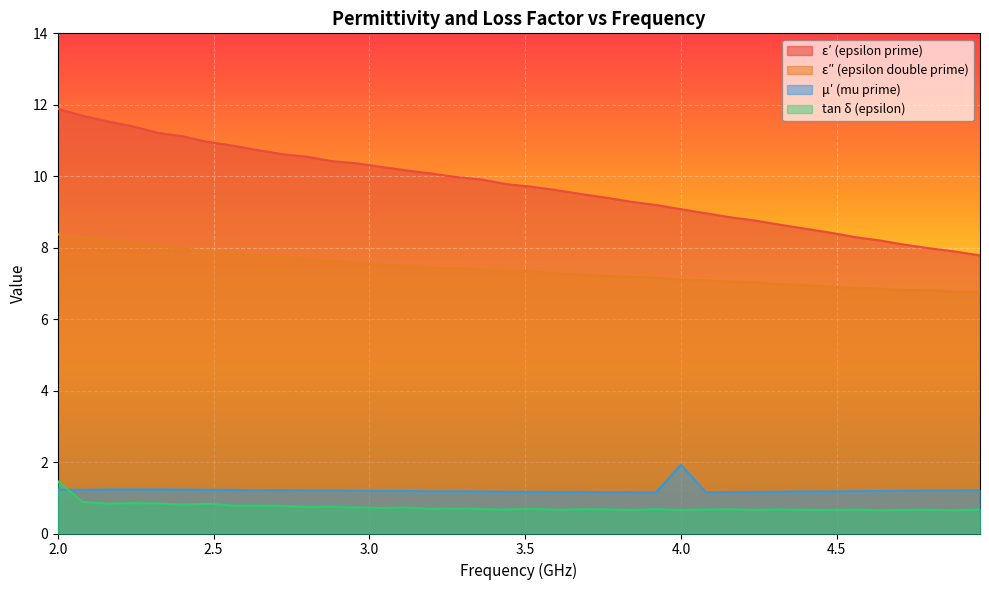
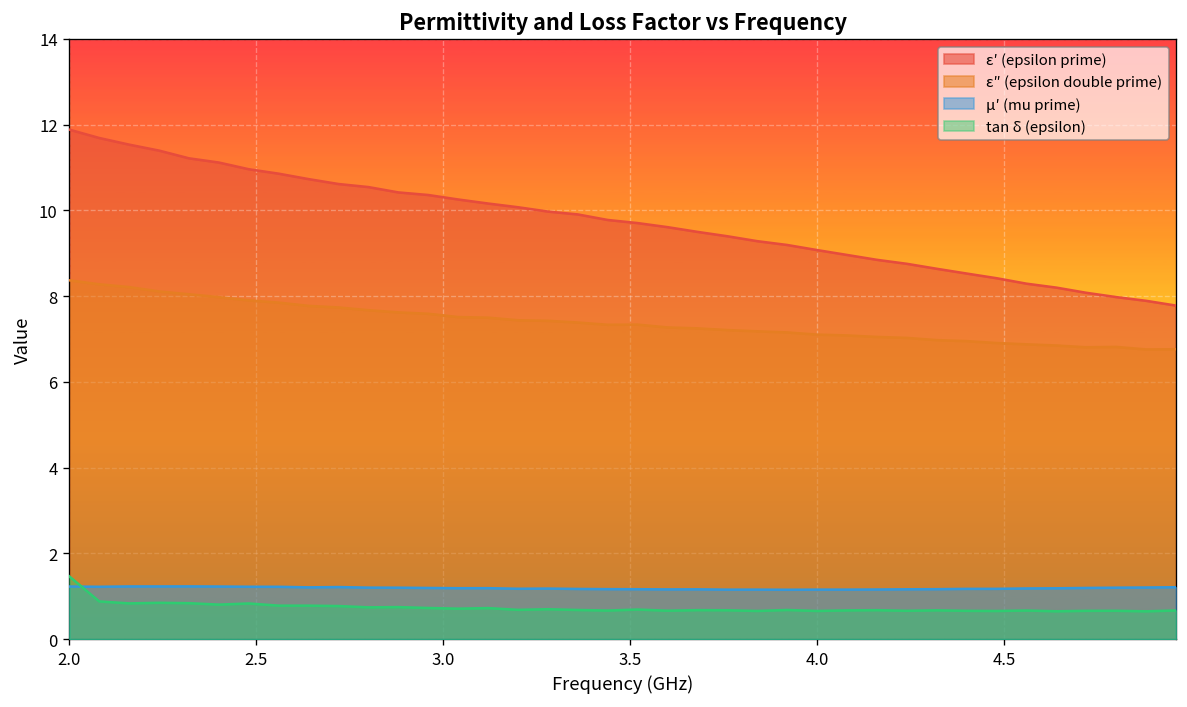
  {
    "μ′ (mu prime)": {
      "2.0": 1.2,
-     "4.0": 1.9
+     "4.0": 1.2
    },
    "tan δ (epsilon)": {
      "2.0": 1.5,
      "4.0": 0.7
    }
  }
